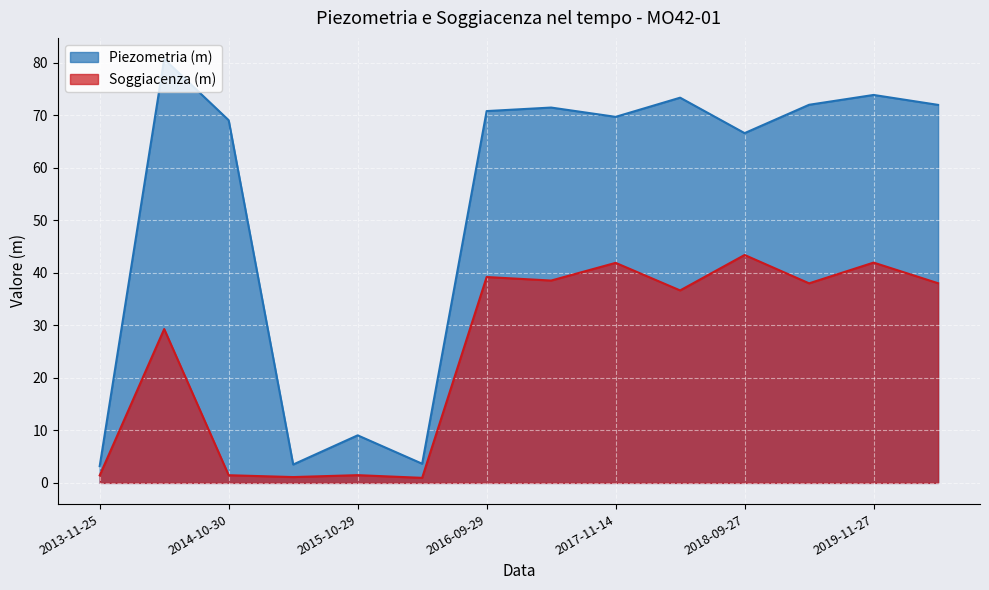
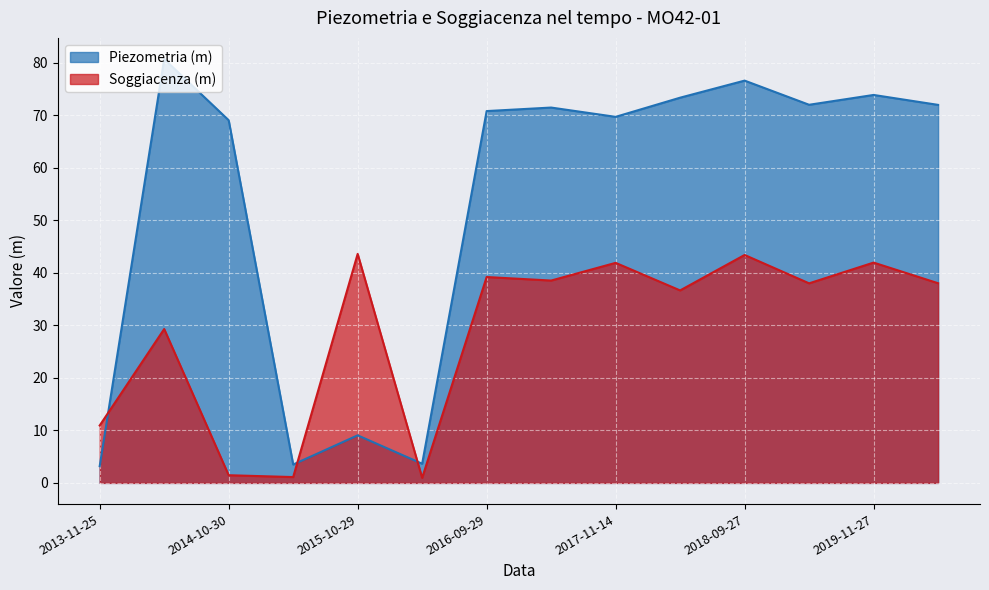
  {
    "Piezometria (m)": {
      "2013-11-25": 3,
      "2014-10-30": 69,
      "2015-10-29": 9,
      "2016-09-29": 71,
      "2017-11-14": 70,
-     "2018-09-27": 67,
+     "2018-09-27": 77,
      "2019-11-27": 74
    },
    "Soggiacenza (m)": {
-     "2013-11-25": 1,
+     "2013-11-25": 11,
      "2014-10-30": 1,
-     "2015-10-29": 1,
+     "2015-10-29": 44,
      "2016-09-29": 39,
      "2017-11-14": 42,
      "2018-09-27": 43,
      "2019-11-27": 42
    }
  }
